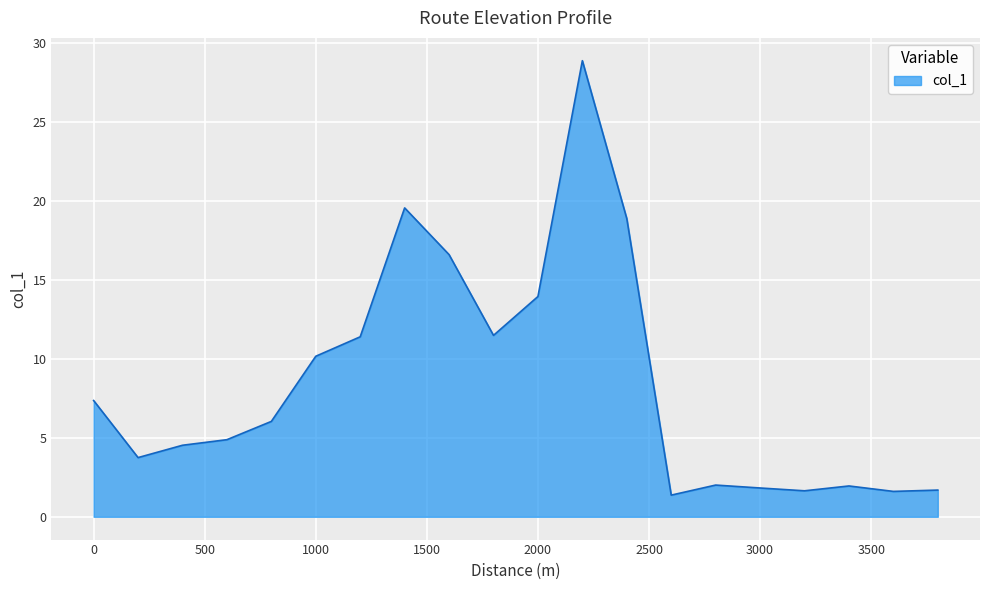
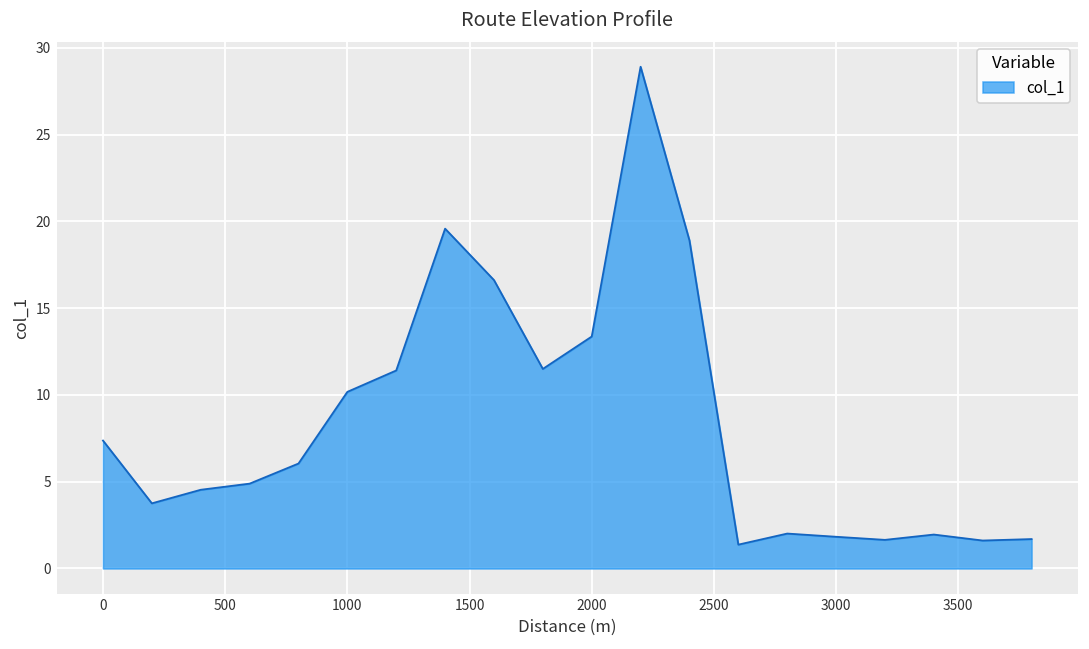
  {
    "0": 7.4,
    "1000": 10.2,
-   "2000": 14.0,
+   "2000": 13.4,
    "3000": 1.8
  }
